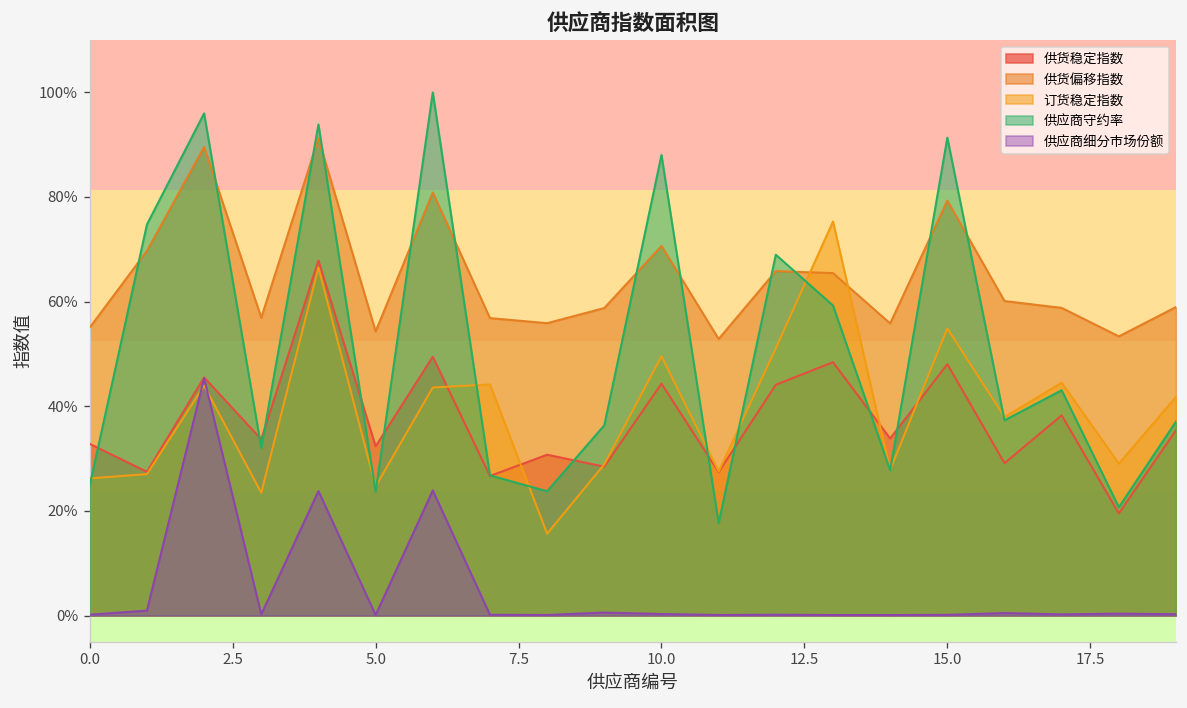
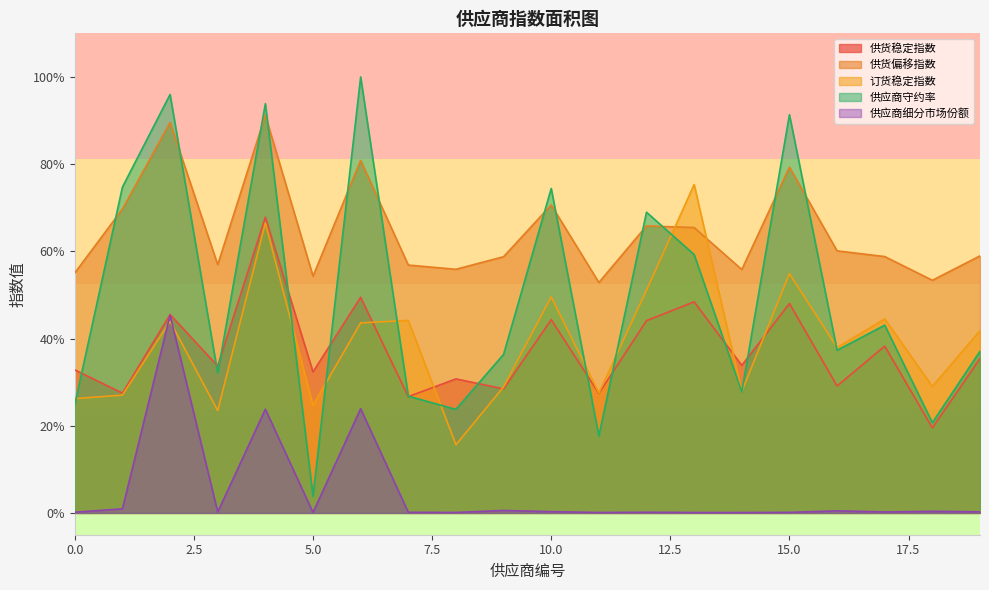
  {
    "供应商守约率": {
      "0.0": "25%",
-     "5.0": "24%",
-     "10.0": "88%",
+     "5.0": "4%",
+     "10.0": "74%",
      "15.0": "91%"
    },
    "供应商细分市场份额": {
      "0.0": "0%",
      "5.0": "0%",
      "10.0": "0%",
      "15.0": "0%"
    }
  }
